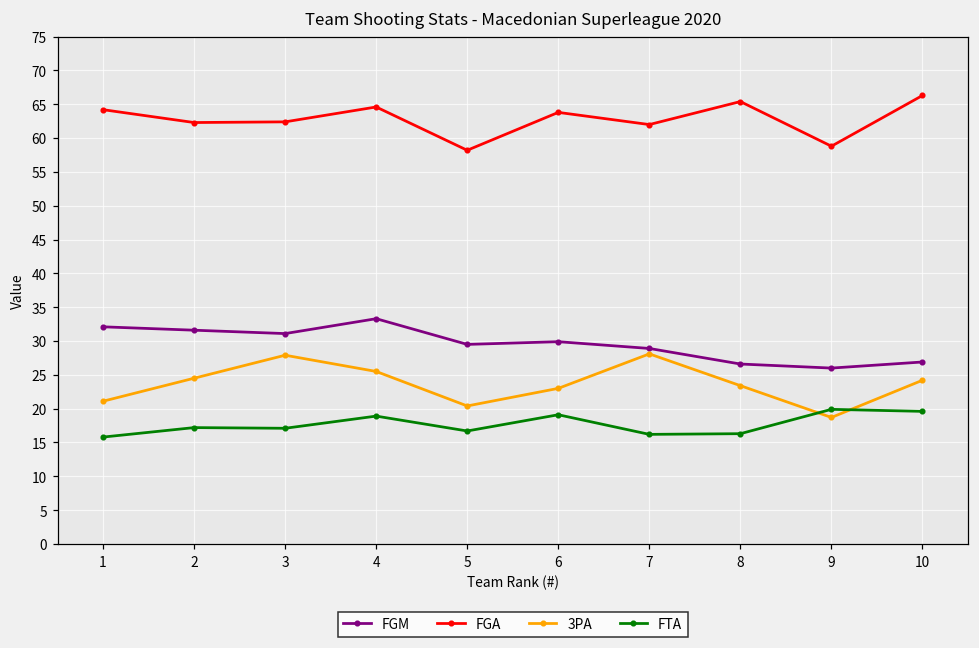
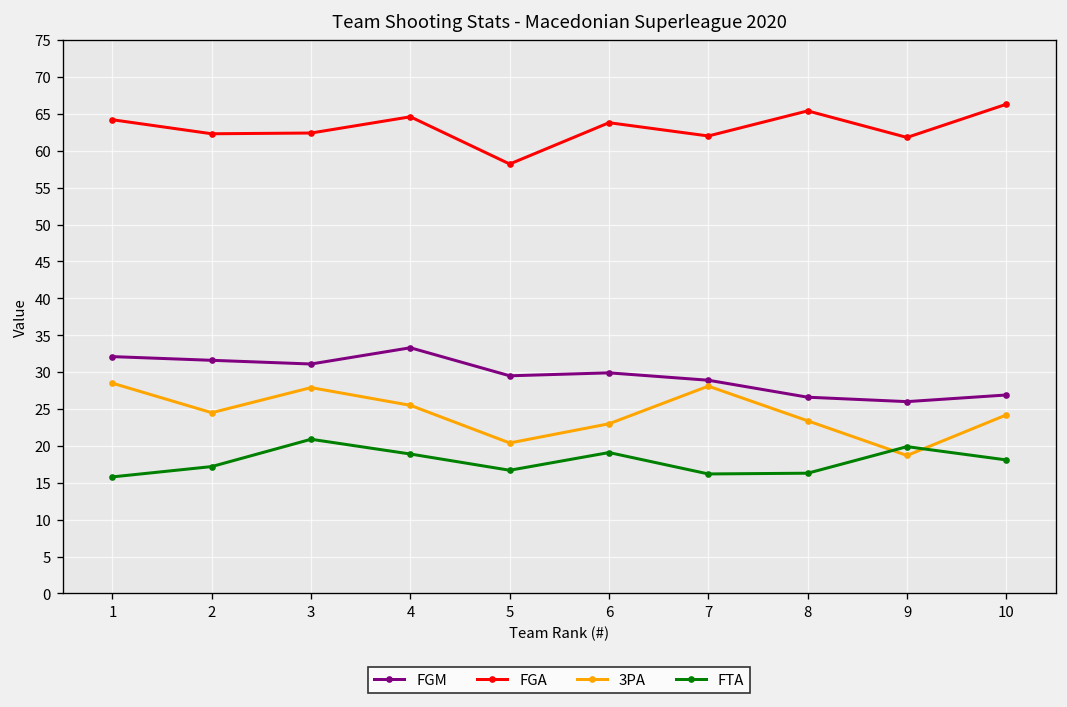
  {
    "FGM": {
      "1": 32,
      "2": 32,
      "3": 31,
      "4": 33,
      "5": 30,
      "6": 30,
      "7": 29,
      "8": 27,
      "9": 26,
      "10": 27
    },
    "FGA": {
      "1": 64,
      "2": 62,
      "3": 62,
      "4": 65,
      "5": 58,
      "6": 64,
      "7": 62,
      "8": 65,
-     "9": 59,
+     "9": 62,
      "10": 66
    },
    "3PA": {
-     "1": 21,
+     "1": 29,
      "2": 25,
      "3": 28,
      "4": 26,
      "5": 20,
      "6": 23,
      "7": 28,
      "8": 23,
      "9": 19,
      "10": 24
    },
    "FTA": {
      "1": 16,
      "2": 17,
-     "3": 17,
+     "3": 21,
      "4": 19,
      "5": 17,
      "6": 19,
      "7": 16,
      "8": 16,
      "9": 20,
-     "10": 20
+     "10": 18
    }
  }
